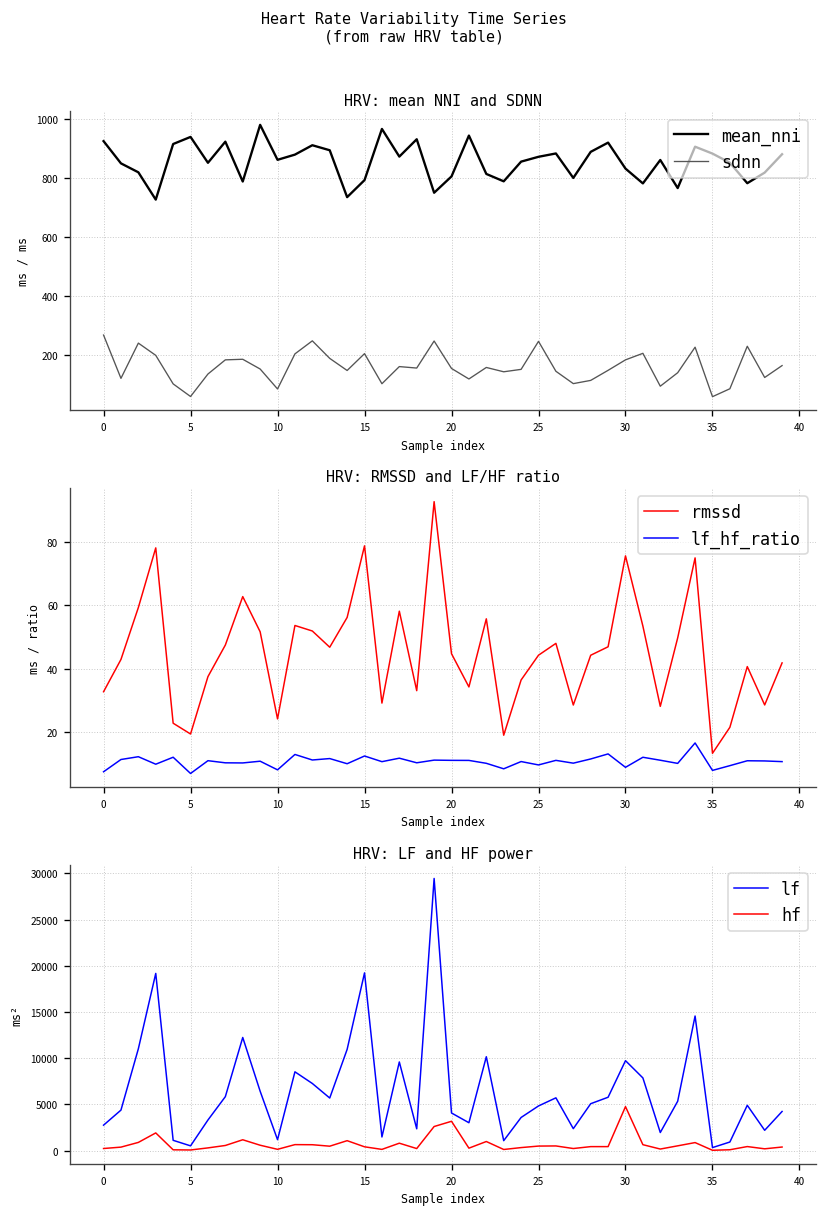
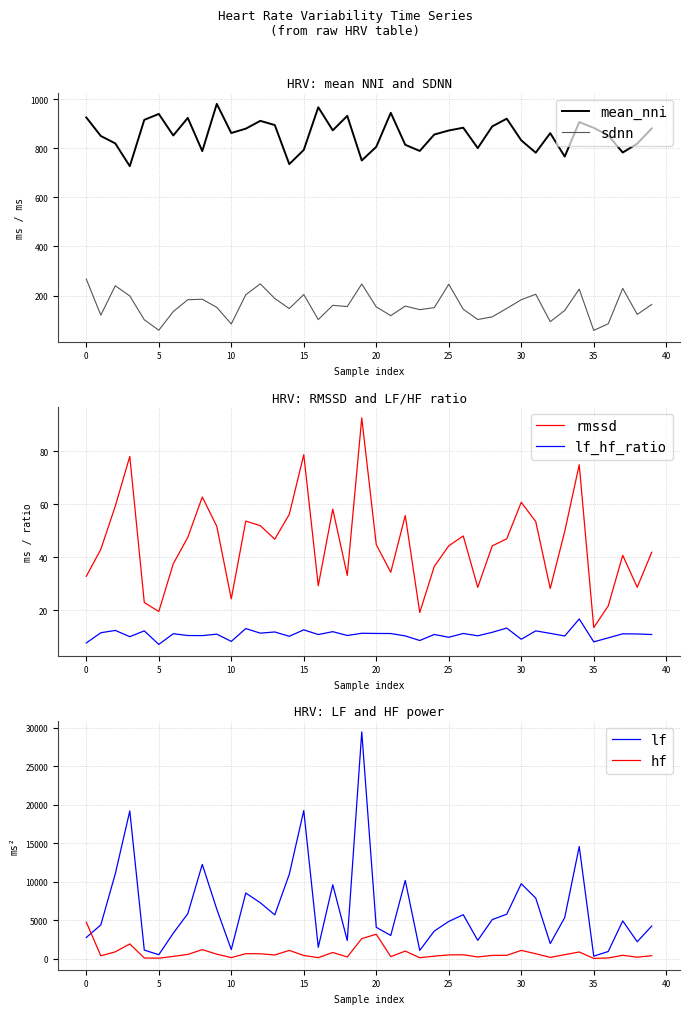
  {
    "HRV: mean NNI and SDNN": {
      "mean_nni": {
        "0": 930,
        "5": 940,
        "10": 860,
        "15": 790,
        "20": 810,
        "25": 870,
        "30": 830
      },
      "sdnn": {
        "0": 270,
        "5": 60,
        "10": 80,
        "15": 200,
        "20": 150,
        "25": 250,
        "30": 180,
        "35": 60
      }
    },
    "HRV: RMSSD and LF/HF ratio": {
      "rmssd": {
        "0": 33,
        "5": 20,
        "10": 24,
        "15": 79,
        "20": 45,
        "25": 44,
-       "30": 76,
+       "30": 61,
        "35": 13
      },
      "lf_hf_ratio": {
        "0": 8,
        "5": 7,
        "10": 8,
        "15": 13,
        "20": 11,
        "25": 10,
        "30": 9,
        "35": 8
      }
    },
    "HRV: LF and HF power": {
      "lf": {
        "0": 3000,
        "5": 1000,
        "10": 1000,
        "15": 19000,
        "20": 4000,
        "25": 5000,
        "30": 10000
      },
      "hf": {
-       "0": 0,
+       "0": 5000,
        "5": 0,
        "10": 0,
        "15": 0,
        "20": 3000,
        "25": 0,
-       "30": 5000
+       "30": 1000
      }
    }
  }
